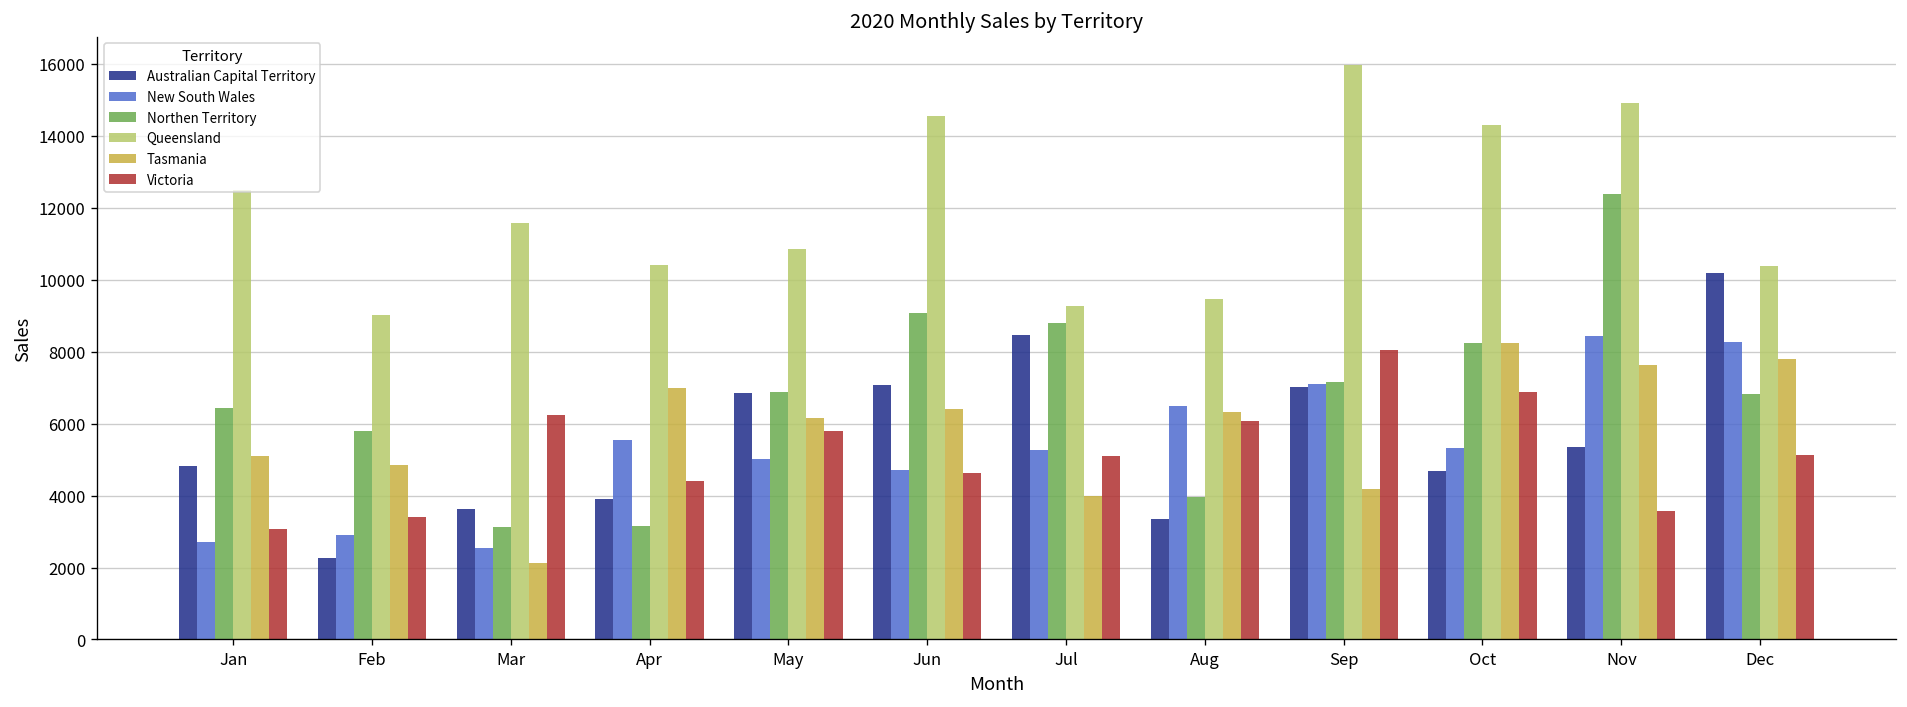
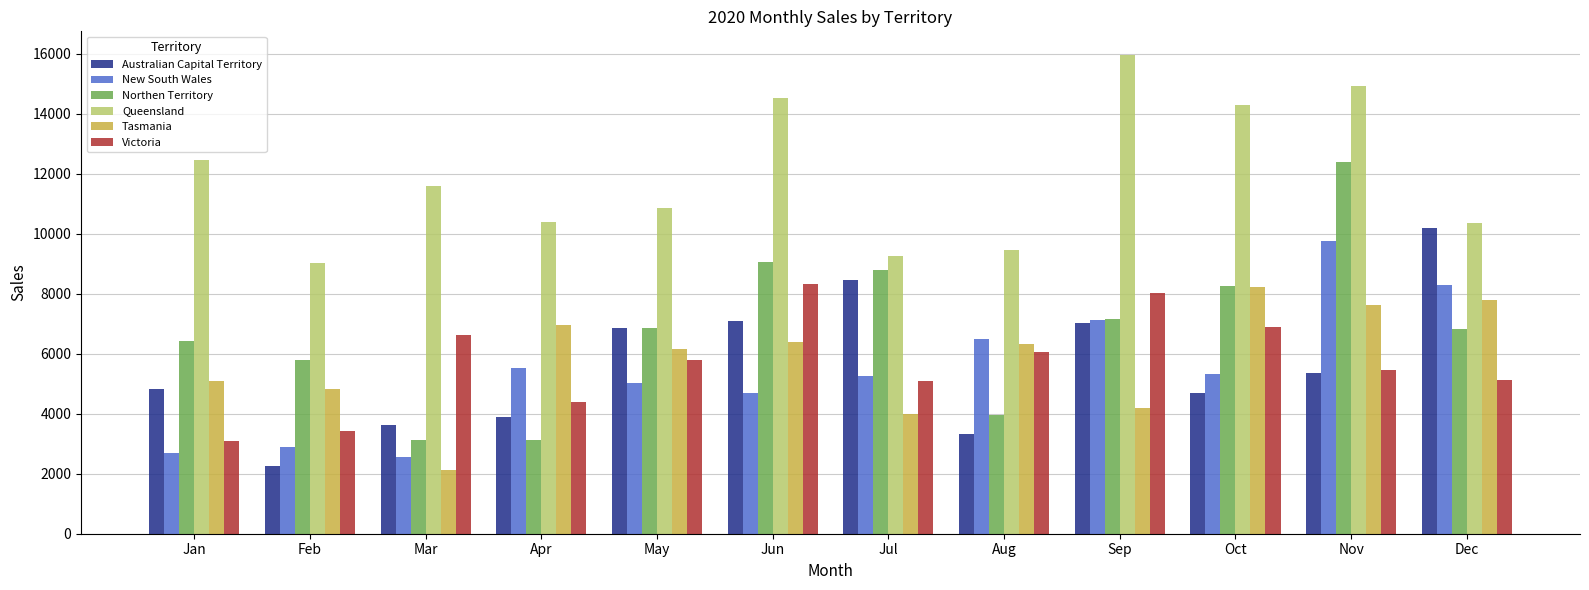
  {
    "Australian Capital Territory": {
      "Jan": 4800,
      "Feb": 2300,
      "Mar": 3600,
      "Apr": 3900,
      "May": 6900,
      "Jun": 7100,
      "Jul": 8500,
      "Aug": 3300,
      "Sep": 7000,
      "Oct": 4700,
      "Nov": 5400,
      "Dec": 10200
    },
    "New South Wales": {
      "Jan": 2700,
      "Feb": 2900,
      "Mar": 2500,
      "Apr": 5500,
      "May": 5000,
      "Jun": 4700,
      "Jul": 5300,
      "Aug": 6500,
      "Sep": 7100,
      "Oct": 5300,
-     "Nov": 8400,
+     "Nov": 9800,
      "Dec": 8300
    },
    "Northen Territory": {
      "Jan": 6400,
      "Feb": 5800,
      "Mar": 3100,
      "Apr": 3100,
      "May": 6900,
      "Jun": 9100,
      "Jul": 8800,
      "Aug": 4000,
      "Sep": 7200,
      "Oct": 8200,
      "Nov": 12400,
      "Dec": 6800
    },
    "Victoria": {
      "Jan": 3100,
      "Feb": 3400,
-     "Mar": 6300,
+     "Mar": 6600,
      "Apr": 4400,
      "May": 5800,
-     "Jun": 4600,
+     "Jun": 8300,
      "Jul": 5100,
      "Aug": 6100,
      "Sep": 8000,
      "Oct": 6900,
-     "Nov": 3600,
+     "Nov": 5500,
      "Dec": 5100
    }
  }
